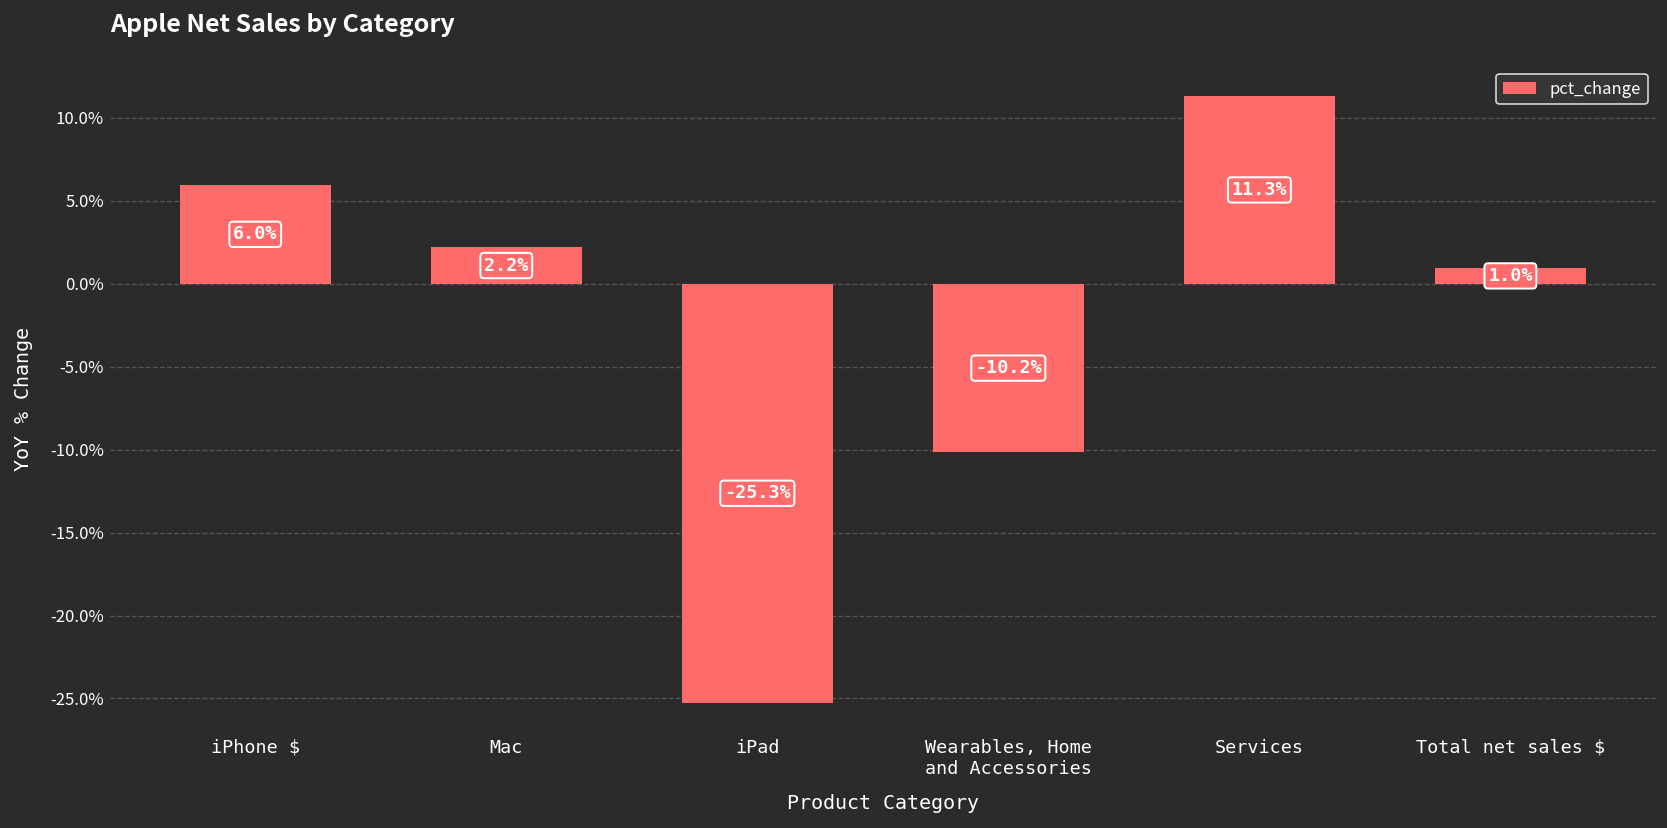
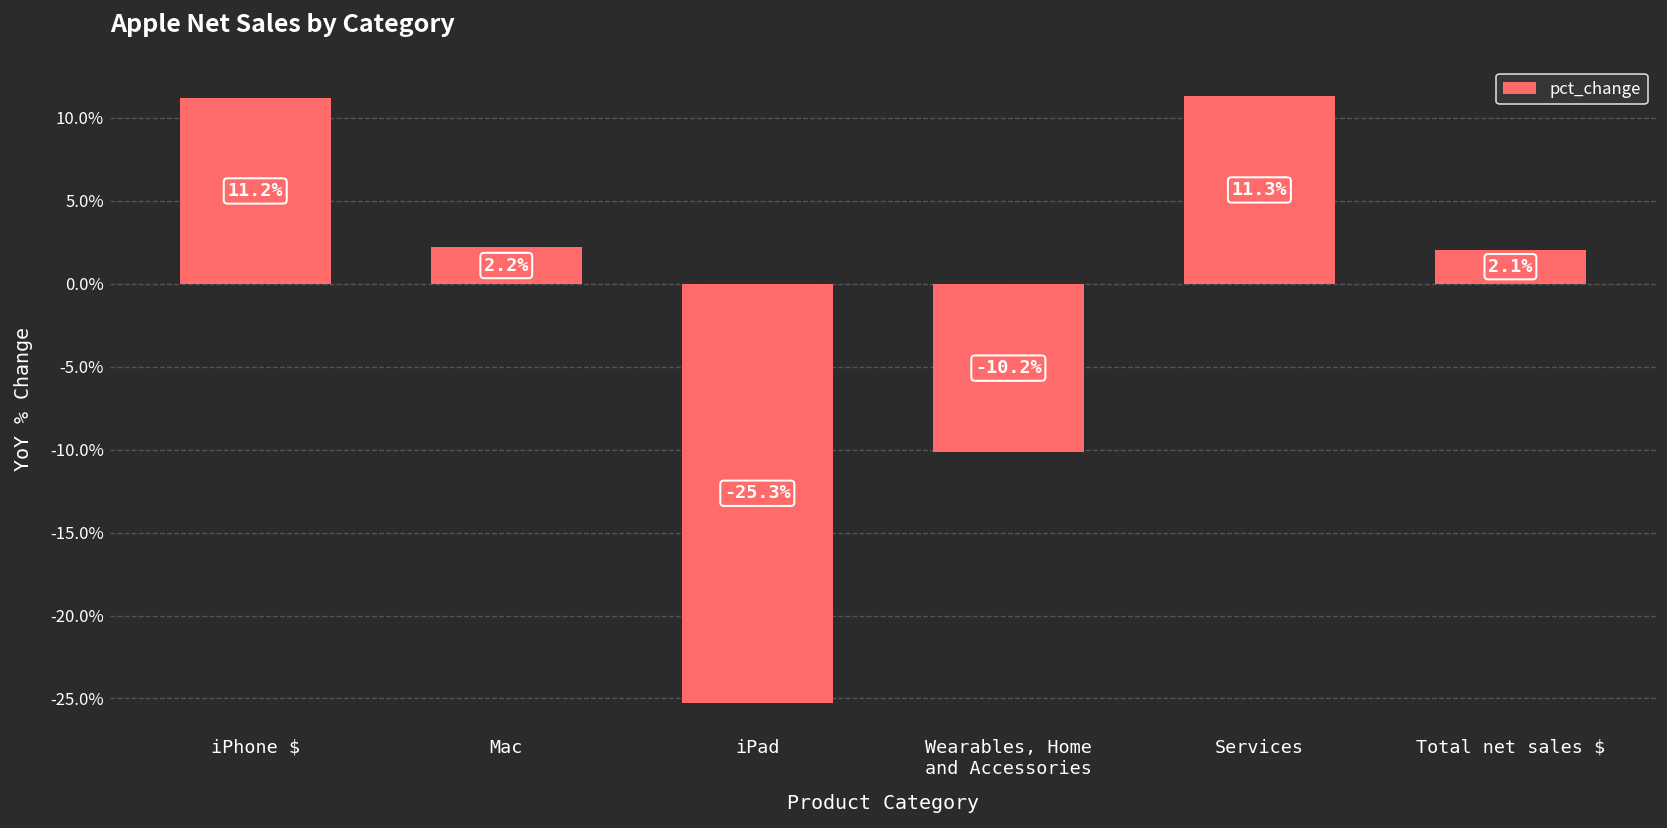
  {
-   "iPhone $": "6.0%",
-   "Total net sales $": "1.0%"
+   "iPhone $": "11.2%",
+   "Total net sales $": "2.1%"
  }
